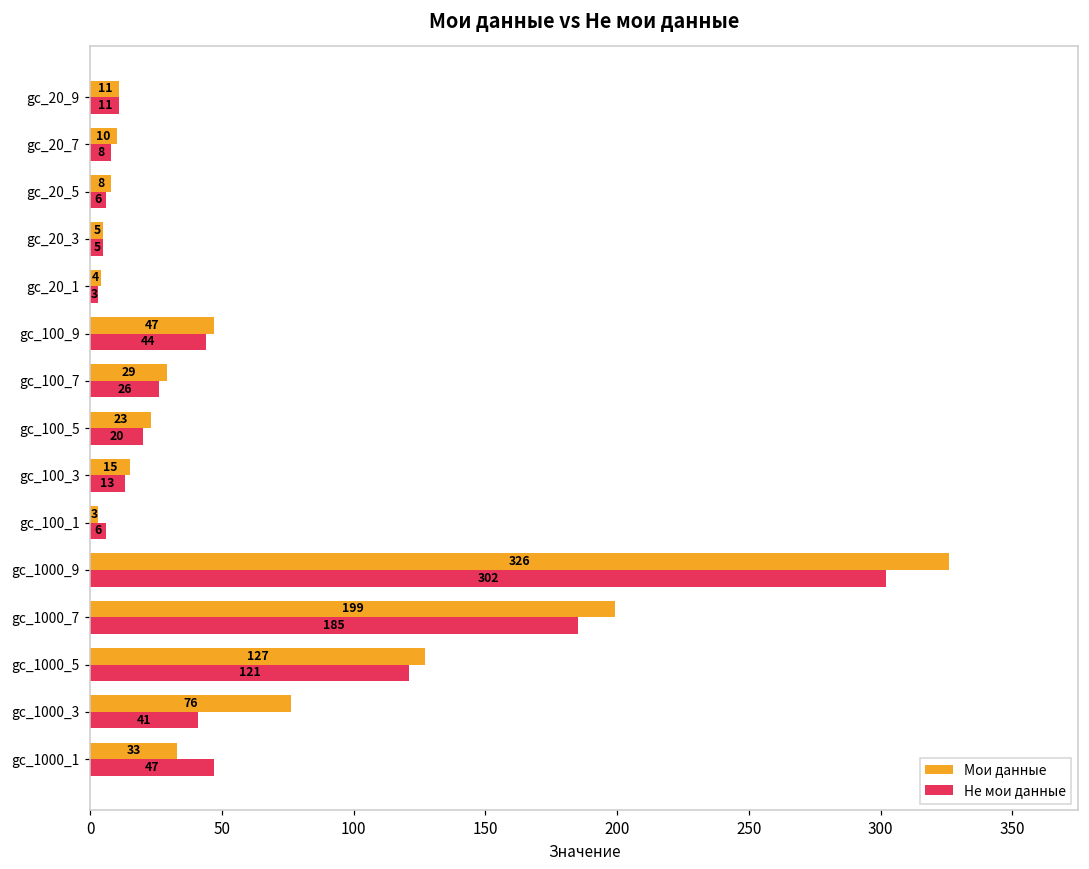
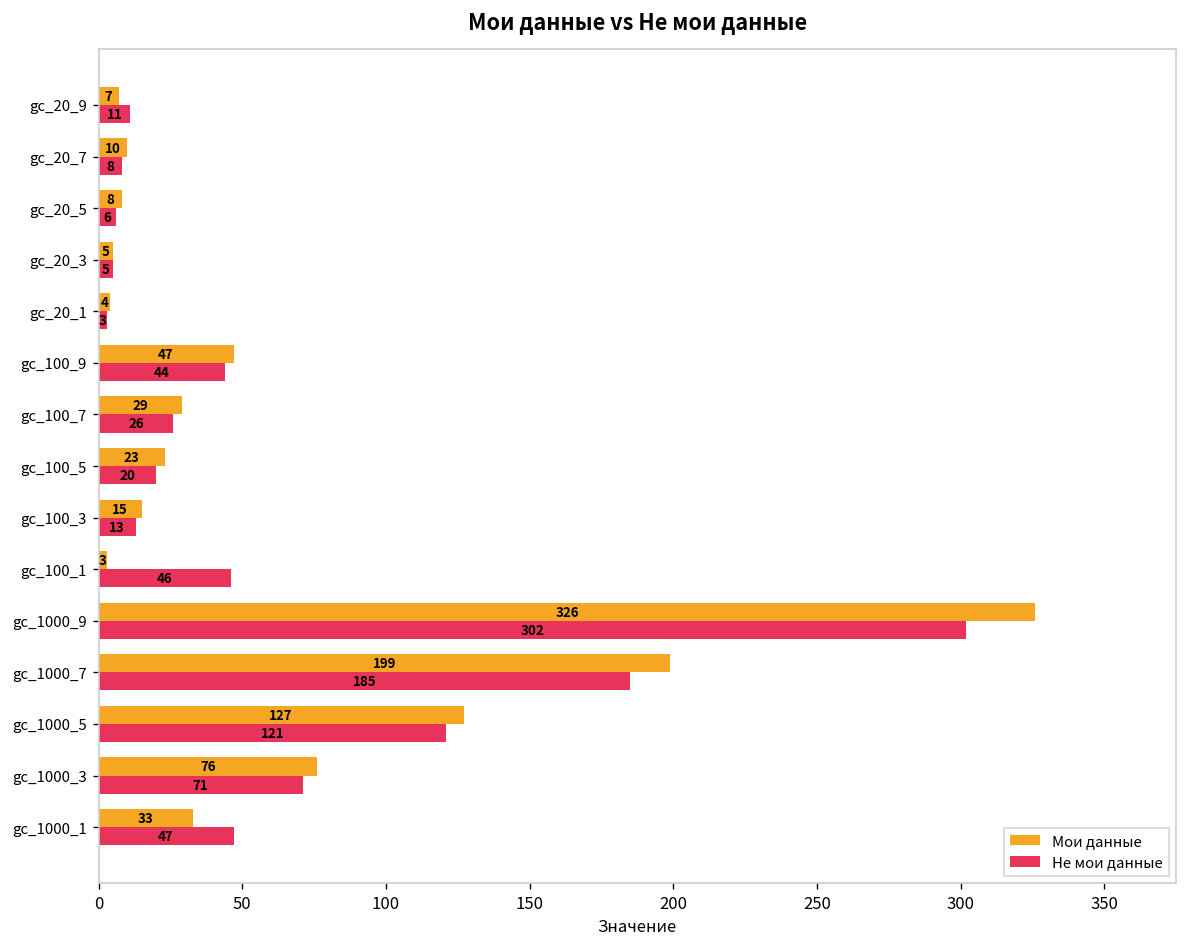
  {
    "Мои данные": {
-     "gc_20_9": 11,
+     "gc_20_9": 7,
      "gc_20_7": 10,
      "gc_20_5": 8,
      "gc_20_3": 5,
      "gc_20_1": 4,
      "gc_100_9": 47,
      "gc_100_7": 29,
      "gc_100_5": 23,
      "gc_100_3": 15,
      "gc_100_1": 3,
      "gc_1000_9": 326,
      "gc_1000_7": 199,
      "gc_1000_5": 127,
      "gc_1000_3": 76,
      "gc_1000_1": 33
    },
    "Не мои данные": {
      "gc_20_9": 11,
      "gc_20_7": 8,
      "gc_20_5": 6,
      "gc_20_3": 5,
      "gc_20_1": 3,
      "gc_100_9": 44,
      "gc_100_7": 26,
      "gc_100_5": 20,
      "gc_100_3": 13,
-     "gc_100_1": 6,
+     "gc_100_1": 46,
      "gc_1000_9": 302,
      "gc_1000_7": 185,
      "gc_1000_5": 121,
-     "gc_1000_3": 41,
+     "gc_1000_3": 71,
      "gc_1000_1": 47
    }
  }
